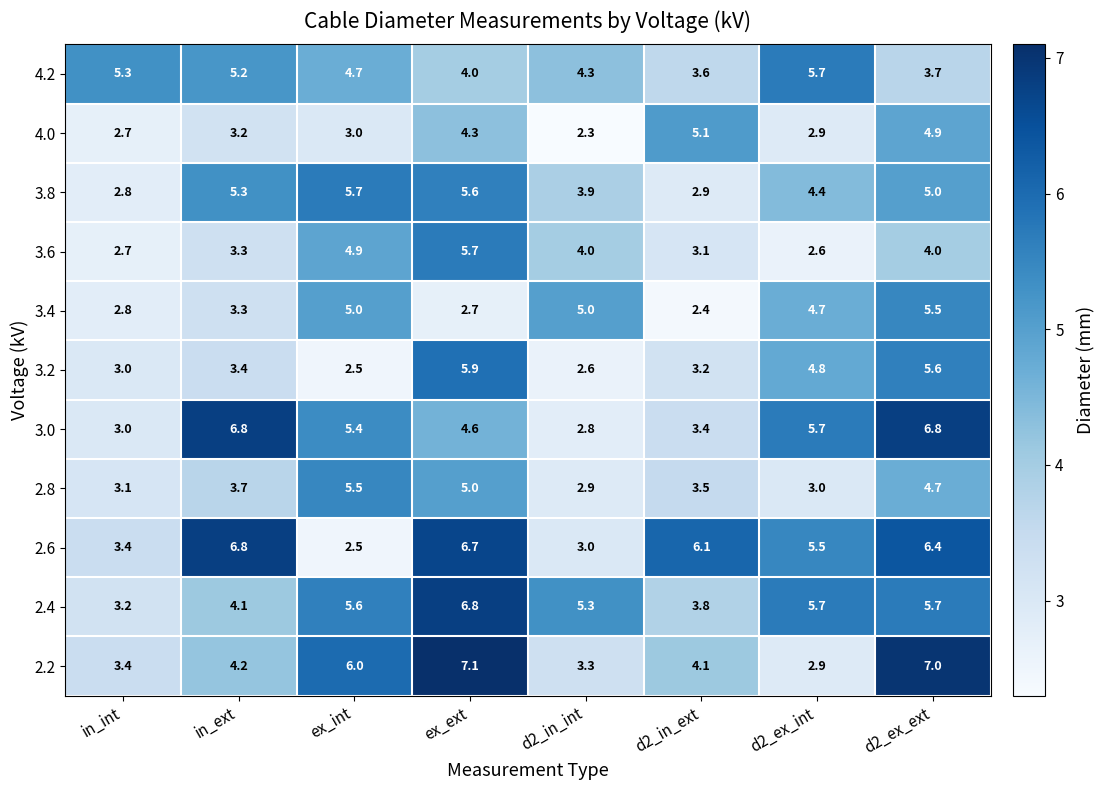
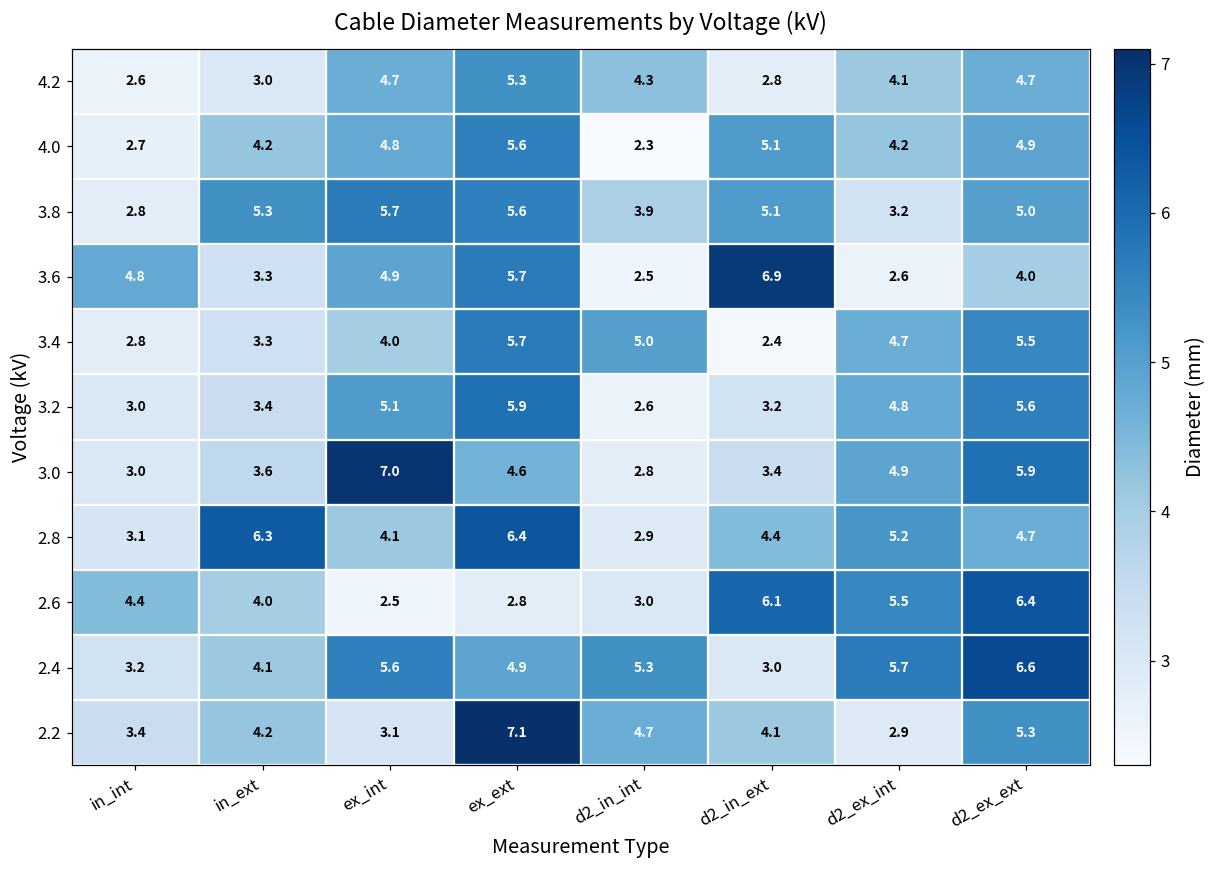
  {
    "4.2": {
-     "in_int": 5.3,
-     "in_ext": 5.2,
+     "in_int": 2.6,
+     "in_ext": 3.0,
      "ex_int": 4.7,
-     "ex_ext": 4.0,
+     "ex_ext": 5.3,
      "d2_in_int": 4.3,
-     "d2_in_ext": 3.6,
-     "d2_ex_int": 5.7,
-     "d2_ex_ext": 3.7
+     "d2_in_ext": 2.8,
+     "d2_ex_int": 4.1,
+     "d2_ex_ext": 4.7
    },
    "4.0": {
      "in_int": 2.7,
-     "in_ext": 3.2,
-     "ex_int": 3.0,
-     "ex_ext": 4.3,
+     "in_ext": 4.2,
+     "ex_int": 4.8,
+     "ex_ext": 5.6,
      "d2_in_int": 2.3,
      "d2_in_ext": 5.1,
-     "d2_ex_int": 2.9,
+     "d2_ex_int": 4.2,
      "d2_ex_ext": 4.9
    },
    "3.8": {
      "in_int": 2.8,
      "in_ext": 5.3,
      "ex_int": 5.7,
      "ex_ext": 5.6,
      "d2_in_int": 3.9,
-     "d2_in_ext": 2.9,
-     "d2_ex_int": 4.4,
+     "d2_in_ext": 5.1,
+     "d2_ex_int": 3.2,
      "d2_ex_ext": 5.0
    },
    "3.6": {
-     "in_int": 2.7,
+     "in_int": 4.8,
      "in_ext": 3.3,
      "ex_int": 4.9,
      "ex_ext": 5.7,
-     "d2_in_int": 4.0,
-     "d2_in_ext": 3.1,
+     "d2_in_int": 2.5,
+     "d2_in_ext": 6.9,
      "d2_ex_int": 2.6,
      "d2_ex_ext": 4.0
    },
    "3.4": {
      "in_int": 2.8,
      "in_ext": 3.3,
-     "ex_int": 5.0,
-     "ex_ext": 2.7,
+     "ex_int": 4.0,
+     "ex_ext": 5.7,
      "d2_in_int": 5.0,
      "d2_in_ext": 2.4,
      "d2_ex_int": 4.7,
      "d2_ex_ext": 5.5
    },
    "3.2": {
      "in_int": 3.0,
      "in_ext": 3.4,
-     "ex_int": 2.5,
+     "ex_int": 5.1,
      "ex_ext": 5.9,
      "d2_in_int": 2.6,
      "d2_in_ext": 3.2,
      "d2_ex_int": 4.8,
      "d2_ex_ext": 5.6
    },
    "3.0": {
      "in_int": 3.0,
-     "in_ext": 6.8,
-     "ex_int": 5.4,
+     "in_ext": 3.6,
+     "ex_int": 7.0,
      "ex_ext": 4.6,
      "d2_in_int": 2.8,
      "d2_in_ext": 3.4,
-     "d2_ex_int": 5.7,
-     "d2_ex_ext": 6.8
+     "d2_ex_int": 4.9,
+     "d2_ex_ext": 5.9
    },
    "2.8": {
      "in_int": 3.1,
-     "in_ext": 3.7,
-     "ex_int": 5.5,
-     "ex_ext": 5.0,
+     "in_ext": 6.3,
+     "ex_int": 4.1,
+     "ex_ext": 6.4,
      "d2_in_int": 2.9,
-     "d2_in_ext": 3.5,
-     "d2_ex_int": 3.0,
+     "d2_in_ext": 4.4,
+     "d2_ex_int": 5.2,
      "d2_ex_ext": 4.7
    },
    "2.6": {
-     "in_int": 3.4,
-     "in_ext": 6.8,
+     "in_int": 4.4,
+     "in_ext": 4.0,
      "ex_int": 2.5,
-     "ex_ext": 6.7,
+     "ex_ext": 2.8,
      "d2_in_int": 3.0,
      "d2_in_ext": 6.1,
      "d2_ex_int": 5.5,
      "d2_ex_ext": 6.4
    },
    "2.4": {
      "in_int": 3.2,
      "in_ext": 4.1,
      "ex_int": 5.6,
-     "ex_ext": 6.8,
+     "ex_ext": 4.9,
      "d2_in_int": 5.3,
-     "d2_in_ext": 3.8,
+     "d2_in_ext": 3.0,
      "d2_ex_int": 5.7,
-     "d2_ex_ext": 5.7
+     "d2_ex_ext": 6.6
    },
    "2.2": {
      "in_int": 3.4,
      "in_ext": 4.2,
-     "ex_int": 6.0,
+     "ex_int": 3.1,
      "ex_ext": 7.1,
-     "d2_in_int": 3.3,
+     "d2_in_int": 4.7,
      "d2_in_ext": 4.1,
      "d2_ex_int": 2.9,
-     "d2_ex_ext": 7.0
+     "d2_ex_ext": 5.3
    }
  }
